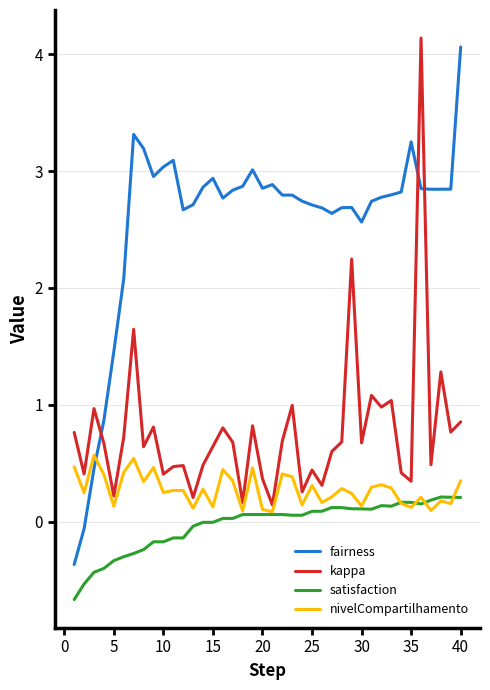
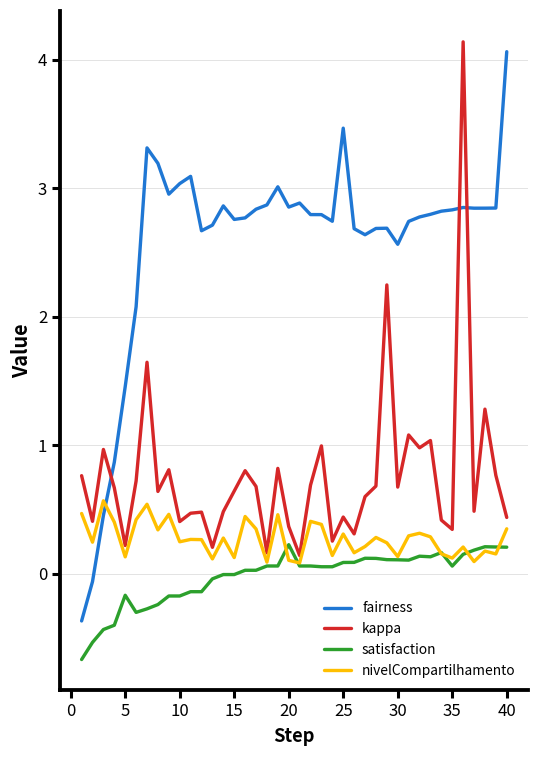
  {
    "fairness": {
      "5": 1.46,
      "10": 3.04,
-     "15": 2.94,
+     "15": 2.76,
      "20": 2.85,
-     "25": 2.71,
+     "25": 3.47,
      "30": 2.56,
-     "35": 3.25,
+     "35": 2.83,
      "40": 4.06
    },
    "kappa": {
      "5": 0.22,
      "10": 0.41,
      "15": 0.64,
      "20": 0.37,
      "25": 0.44,
      "30": 0.67,
      "35": 0.35,
-     "40": 0.85
+     "40": 0.44
    },
    "satisfaction": {
-     "5": -0.33,
+     "5": -0.17,
      "10": -0.17,
      "15": -0.01,
-     "20": 0.06,
+     "20": 0.23,
      "25": 0.09,
      "30": 0.11,
-     "35": 0.17,
+     "35": 0.06,
      "40": 0.21
    },
    "nivelCompartilhamento": {
      "5": 0.13,
      "10": 0.25,
      "15": 0.13,
      "20": 0.10,
      "25": 0.31,
      "30": 0.13,
      "35": 0.12,
      "40": 0.35
    }
  }
